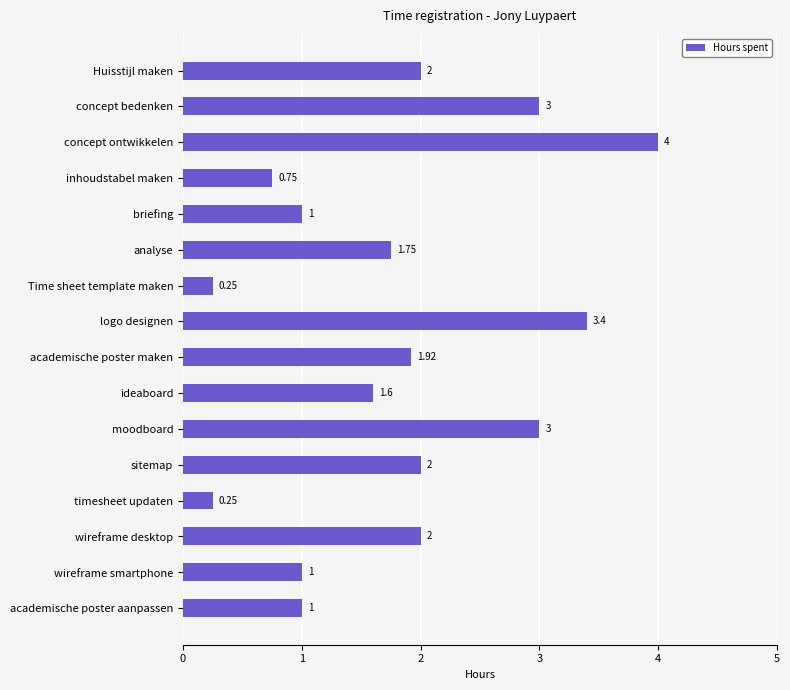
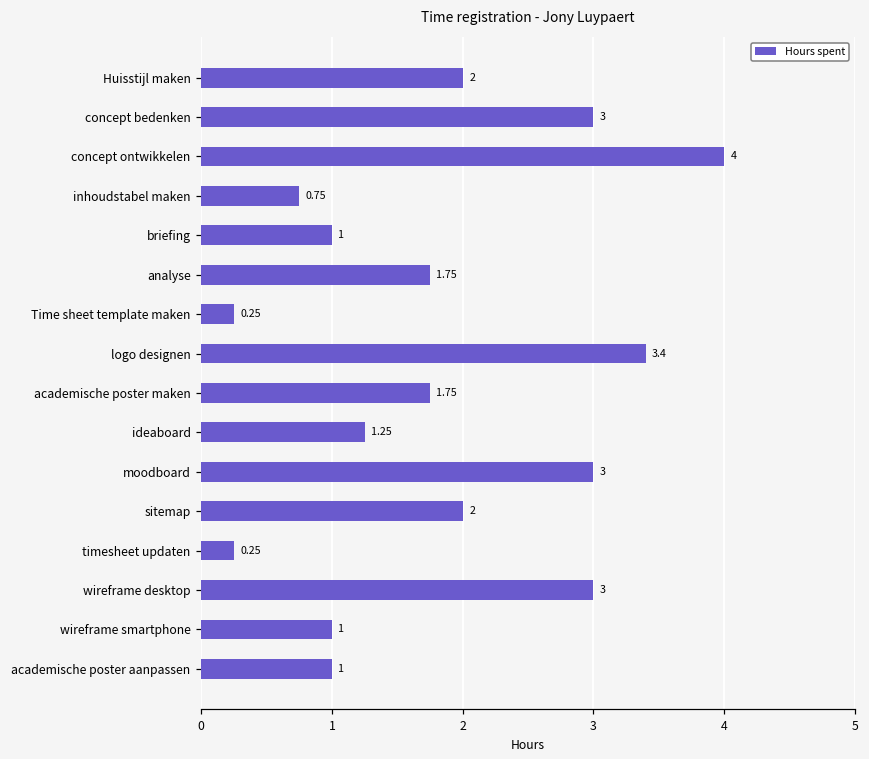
  {
    "Huisstijl maken": 2,
    "concept bedenken": 3,
    "concept ontwikkelen": 4,
    "inhoudstabel maken": 0.75,
    "briefing": 1,
    "analyse": 1.75,
    "Time sheet template maken": 0.25,
    "logo designen": 3.4,
-   "academische poster maken": 1.92,
-   "ideaboard": 1.6,
+   "academische poster maken": 1.75,
+   "ideaboard": 1.25,
    "moodboard": 3,
    "sitemap": 2,
    "timesheet updaten": 0.25,
-   "wireframe desktop": 2,
+   "wireframe desktop": 3,
    "wireframe smartphone": 1,
    "academische poster aanpassen": 1
  }
